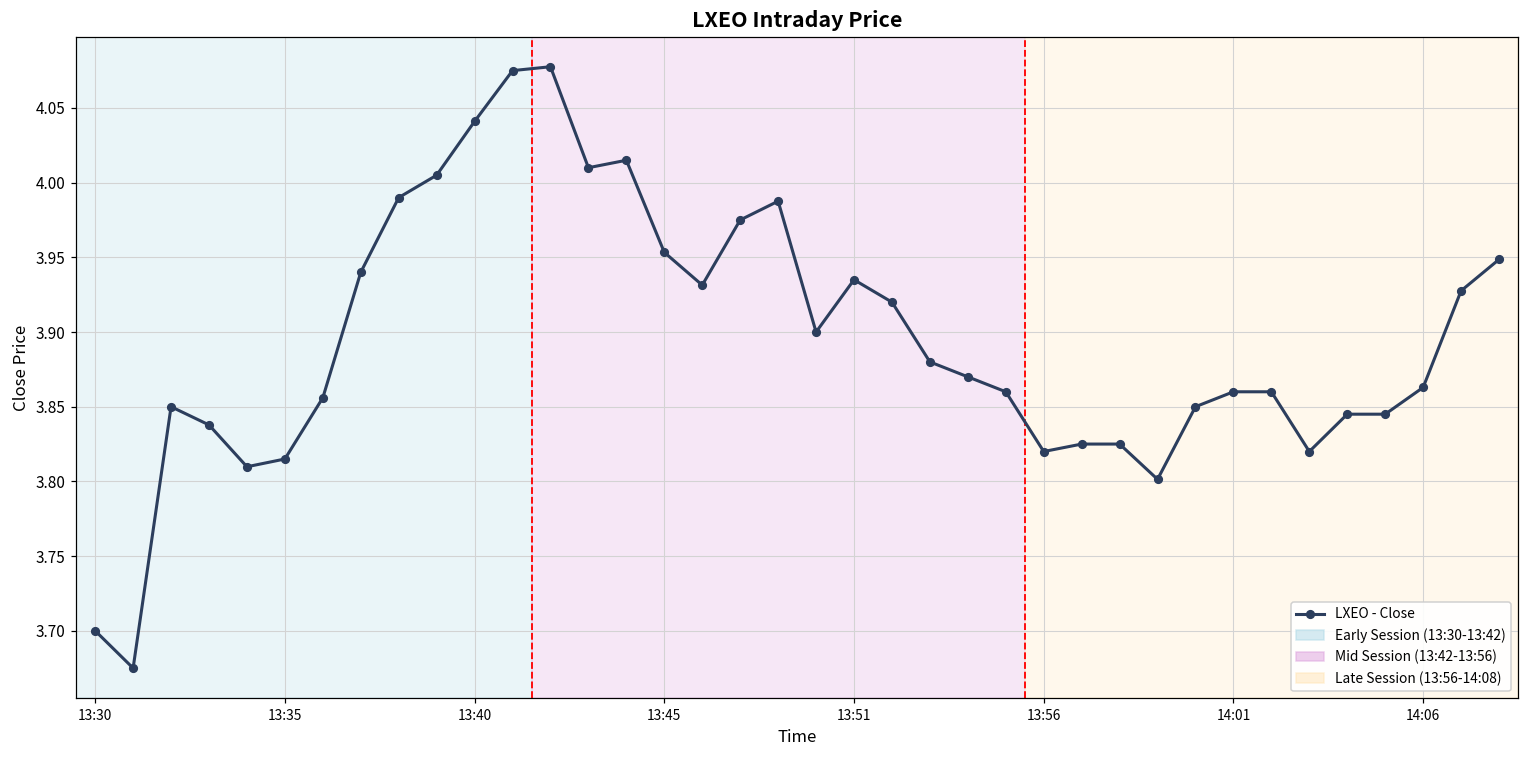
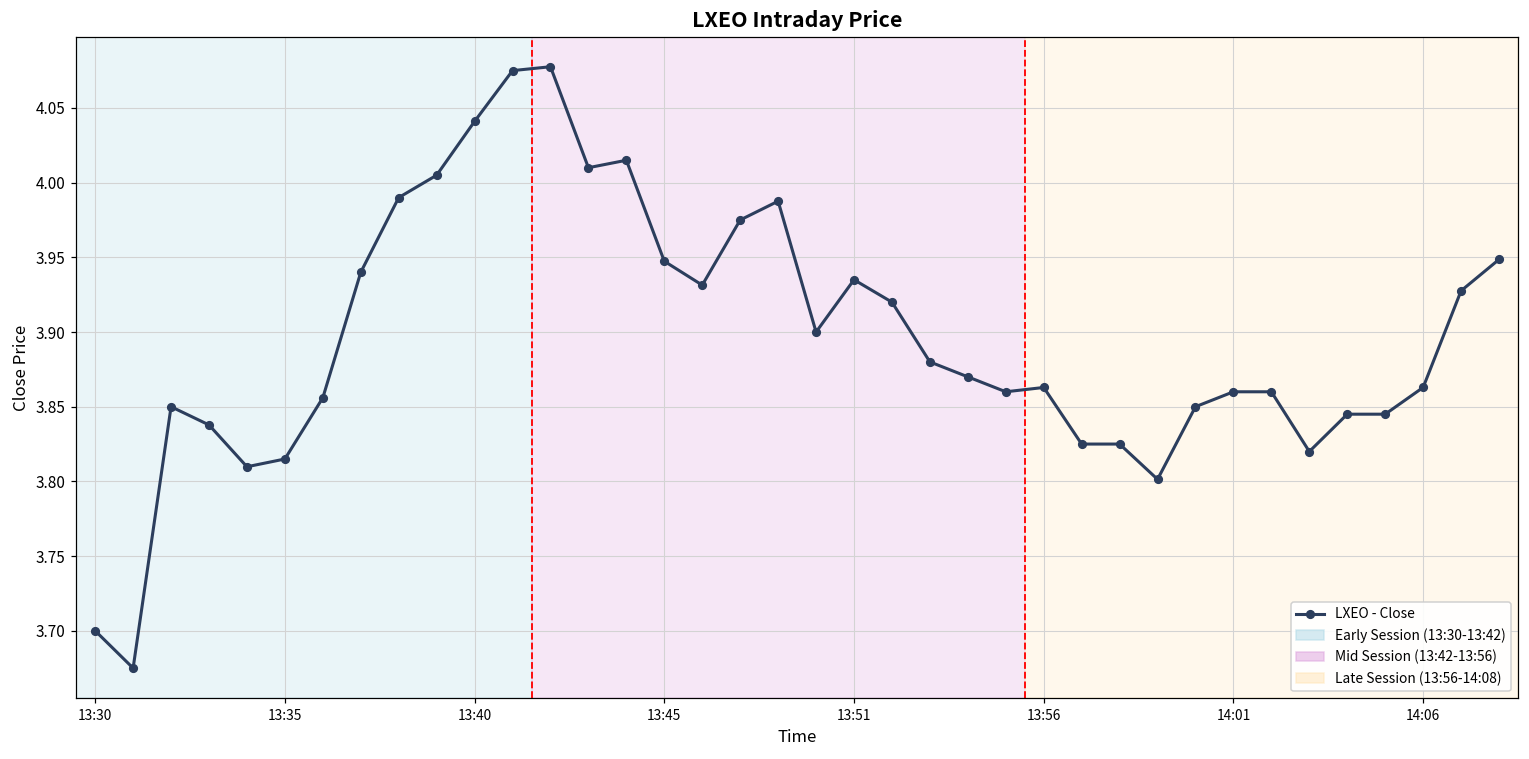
  {
    "13:30": 3.700,
    "13:35": 3.815,
    "13:40": 4.041,
-   "13:45": 3.953,
+   "13:45": 3.947,
    "13:51": 3.935,
-   "13:56": 3.820,
+   "13:56": 3.863,
    "14:01": 3.860,
    "14:06": 3.863
  }
